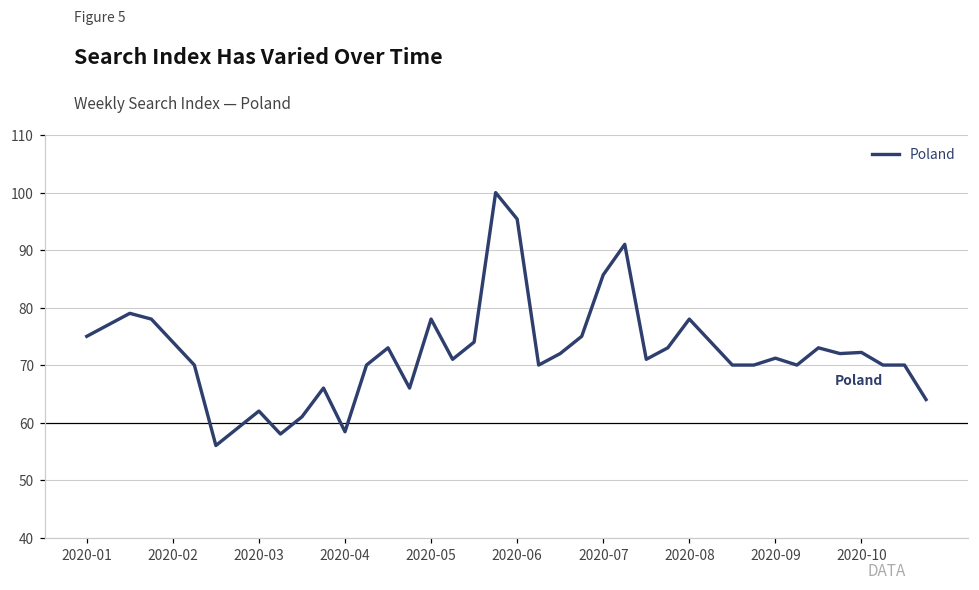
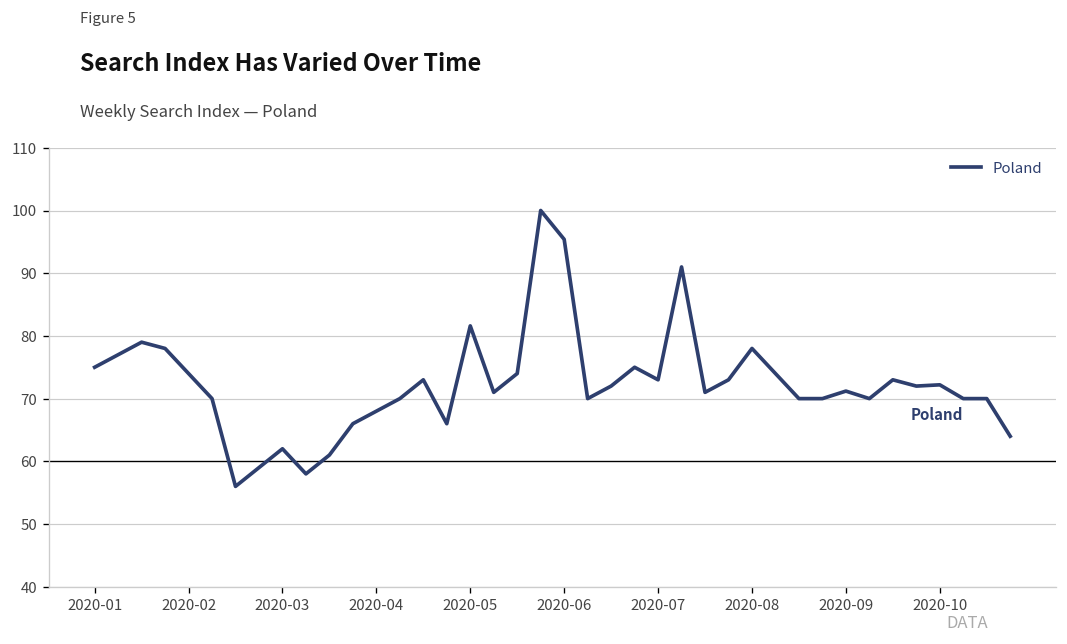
  {
    "2020-01": 75,
    "2020-02": 74,
    "2020-03": 62,
-   "2020-04": 58,
-   "2020-05": 78,
+   "2020-04": 68,
+   "2020-05": 82,
    "2020-06": 95,
-   "2020-07": 86,
+   "2020-07": 73,
    "2020-08": 78,
    "2020-09": 71,
    "2020-10": 72
  }
